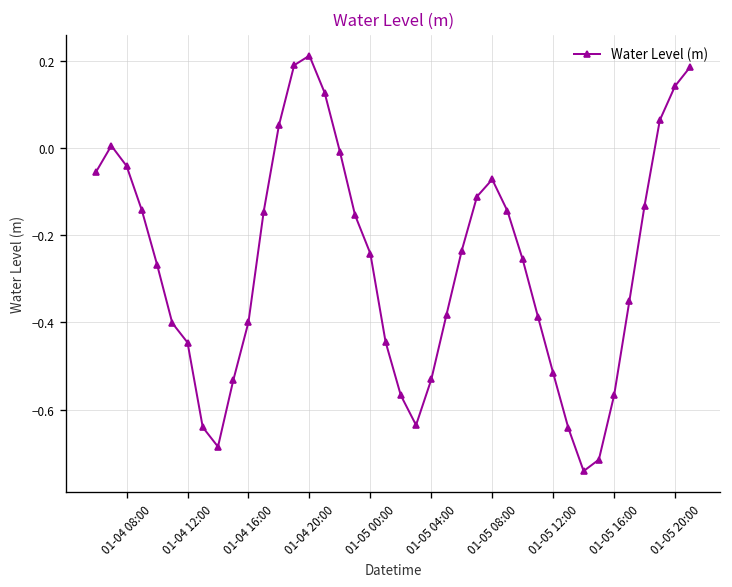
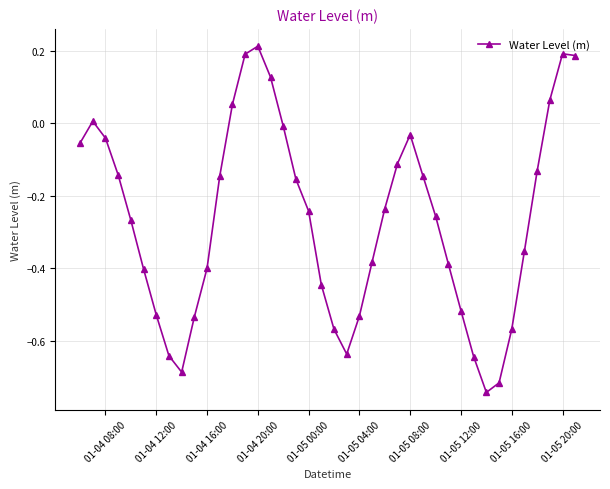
  {
    "01-04 08:00": -0.04,
-   "01-04 12:00": -0.45,
+   "01-04 12:00": -0.53,
    "01-04 16:00": -0.40,
    "01-04 20:00": 0.21,
    "01-05 00:00": -0.24,
    "01-05 04:00": -0.53,
-   "01-05 08:00": -0.07,
+   "01-05 08:00": -0.03,
    "01-05 12:00": -0.52,
    "01-05 16:00": -0.57,
-   "01-05 20:00": 0.14
+   "01-05 20:00": 0.19
  }
